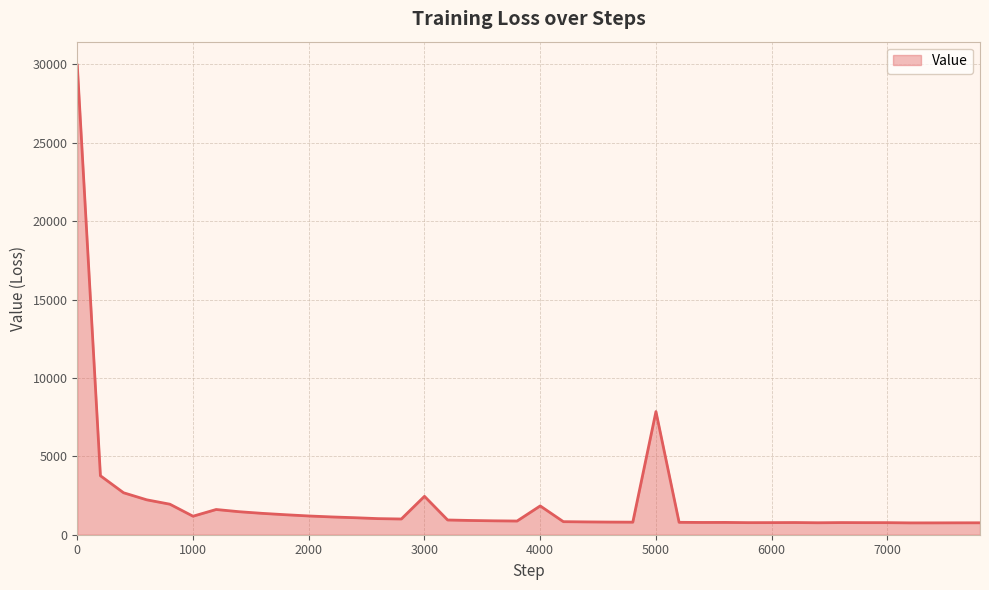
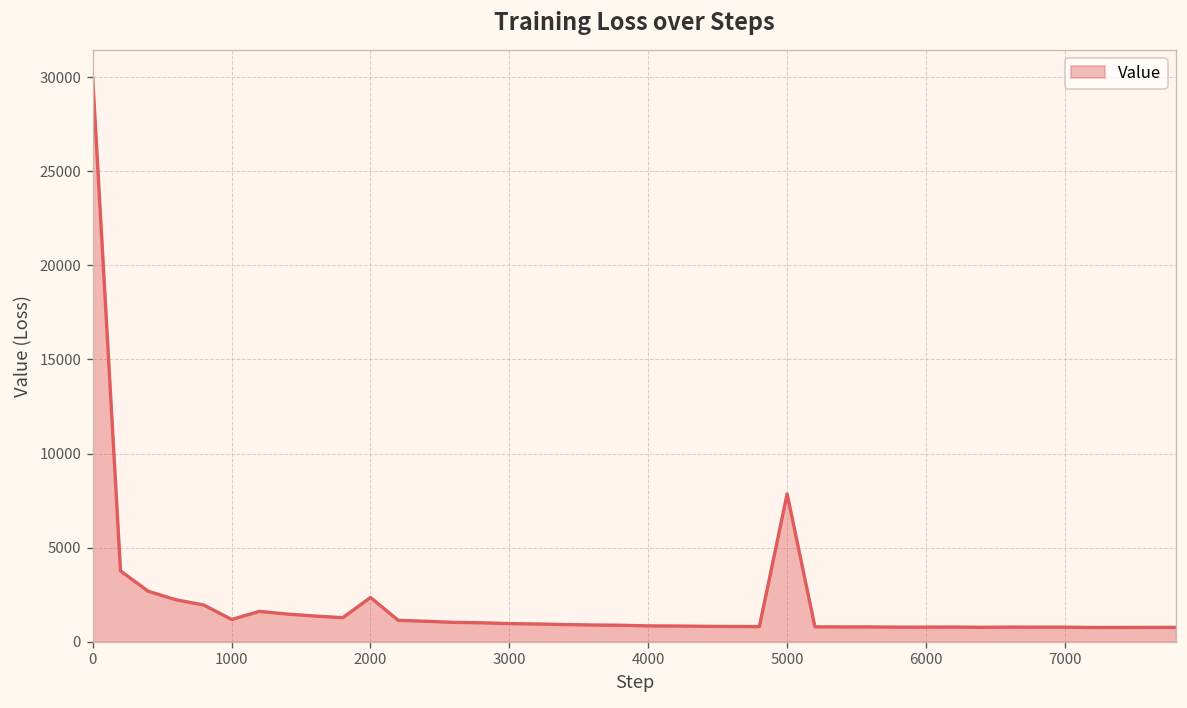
  {
    "0": 30000,
    "1000": 1200,
-   "2000": 1200,
-   "3000": 2500,
-   "4000": 1800,
+   "2000": 2300,
+   "3000": 1000,
+   "4000": 800,
    "5000": 7900,
    "6000": 800,
    "7000": 800
  }
